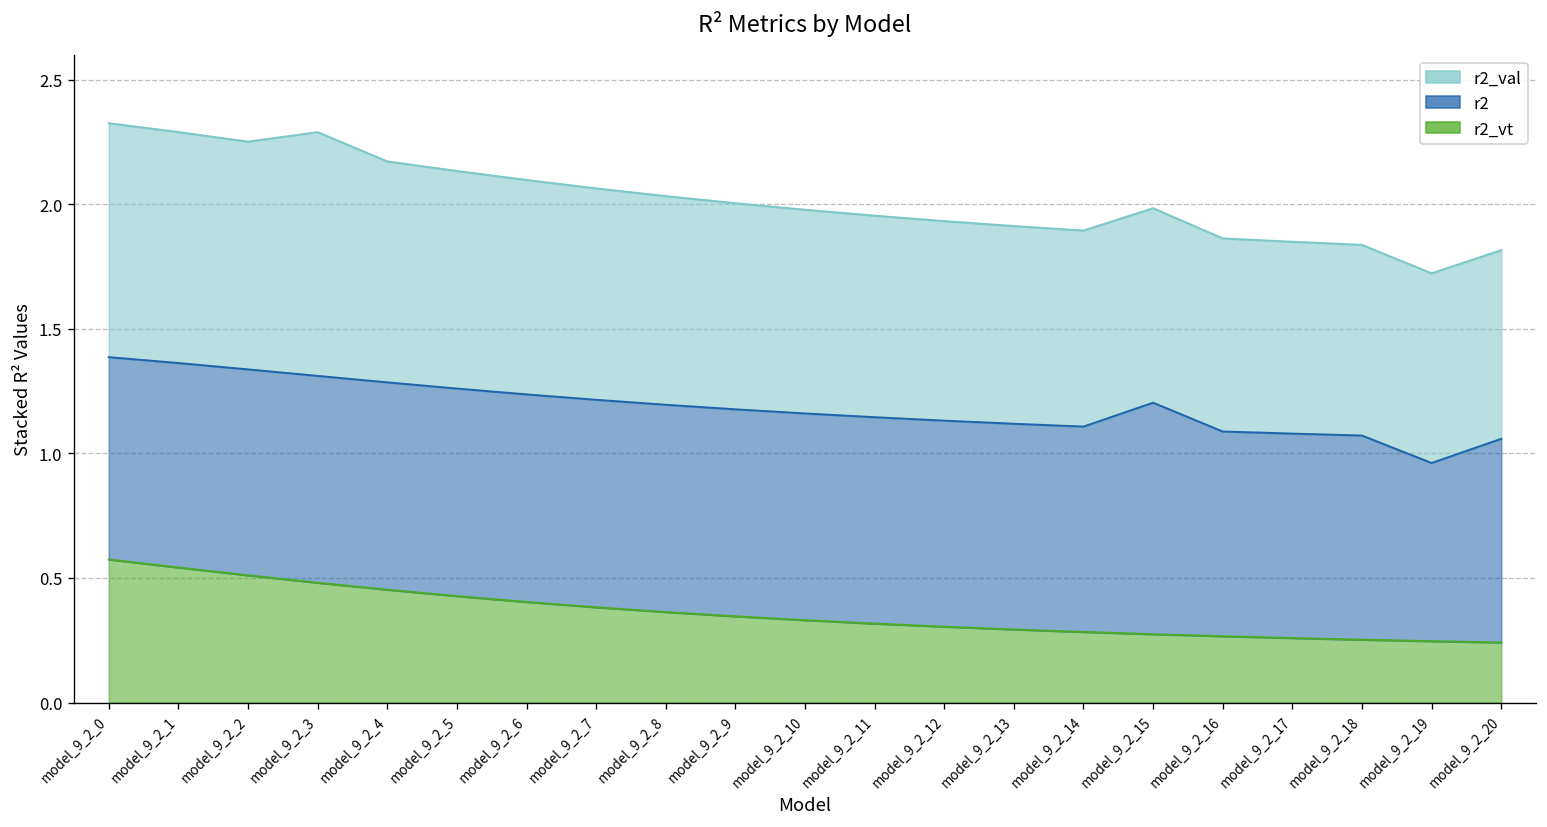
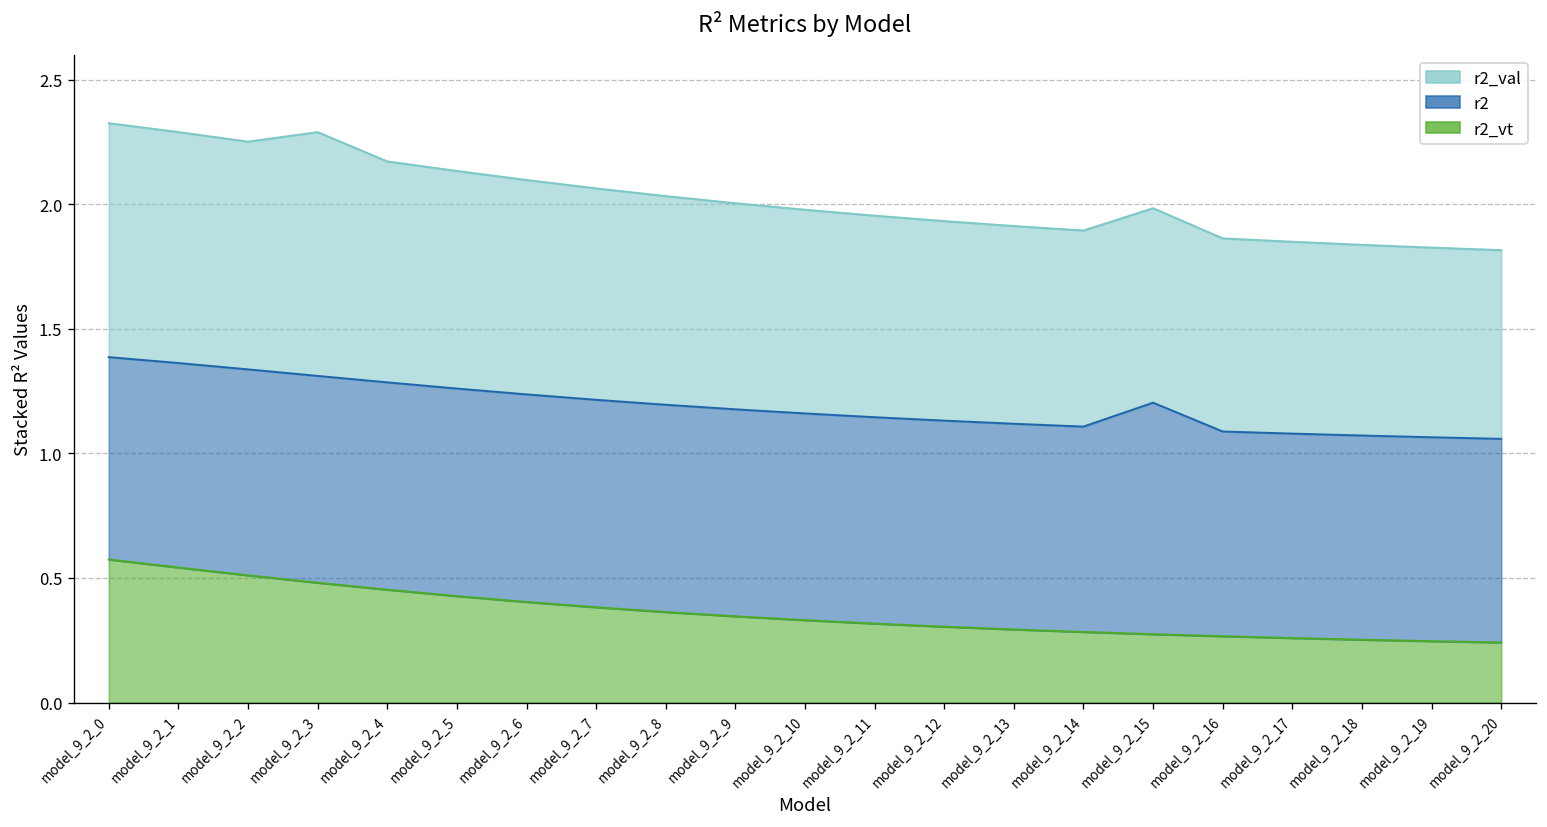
  {
    "r2_vt": {
      "model_9_2_0": 0.57,
      "model_9_2_1": 0.54,
      "model_9_2_2": 0.51,
      "model_9_2_3": 0.48,
      "model_9_2_4": 0.45,
      "model_9_2_5": 0.43,
      "model_9_2_6": 0.40,
      "model_9_2_7": 0.38,
      "model_9_2_8": 0.36,
      "model_9_2_9": 0.35,
      "model_9_2_10": 0.33,
      "model_9_2_11": 0.32,
      "model_9_2_12": 0.30,
      "model_9_2_13": 0.29,
      "model_9_2_14": 0.28,
      "model_9_2_15": 0.27,
      "model_9_2_16": 0.27,
      "model_9_2_17": 0.26,
      "model_9_2_18": 0.25,
      "model_9_2_19": 0.25,
      "model_9_2_20": 0.24
    },
    "r2": {
      "model_9_2_0": 0.81,
      "model_9_2_1": 0.82,
      "model_9_2_2": 0.83,
      "model_9_2_3": 0.83,
      "model_9_2_4": 0.83,
      "model_9_2_5": 0.83,
      "model_9_2_6": 0.83,
      "model_9_2_7": 0.83,
      "model_9_2_8": 0.83,
      "model_9_2_9": 0.83,
      "model_9_2_10": 0.83,
      "model_9_2_11": 0.83,
      "model_9_2_12": 0.83,
      "model_9_2_13": 0.83,
      "model_9_2_14": 0.82,
      "model_9_2_15": 0.93,
      "model_9_2_16": 0.82,
      "model_9_2_17": 0.82,
      "model_9_2_18": 0.82,
-     "model_9_2_19": 0.72,
+     "model_9_2_19": 0.82,
      "model_9_2_20": 0.82
    },
    "r2_val": {
      "model_9_2_0": 0.94,
      "model_9_2_1": 0.93,
      "model_9_2_2": 0.91,
      "model_9_2_3": 0.98,
      "model_9_2_4": 0.89,
      "model_9_2_5": 0.87,
      "model_9_2_6": 0.86,
      "model_9_2_7": 0.85,
      "model_9_2_8": 0.84,
      "model_9_2_9": 0.83,
      "model_9_2_10": 0.82,
      "model_9_2_11": 0.81,
      "model_9_2_12": 0.80,
      "model_9_2_13": 0.79,
      "model_9_2_14": 0.79,
      "model_9_2_15": 0.78,
      "model_9_2_16": 0.78,
      "model_9_2_17": 0.77,
      "model_9_2_18": 0.77,
      "model_9_2_19": 0.76,
      "model_9_2_20": 0.76
    }
  }
